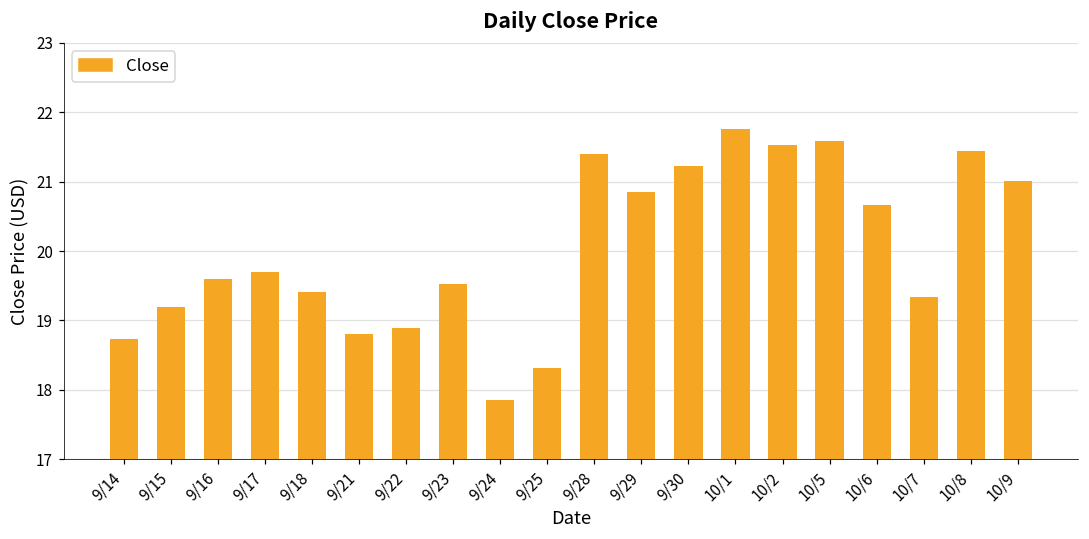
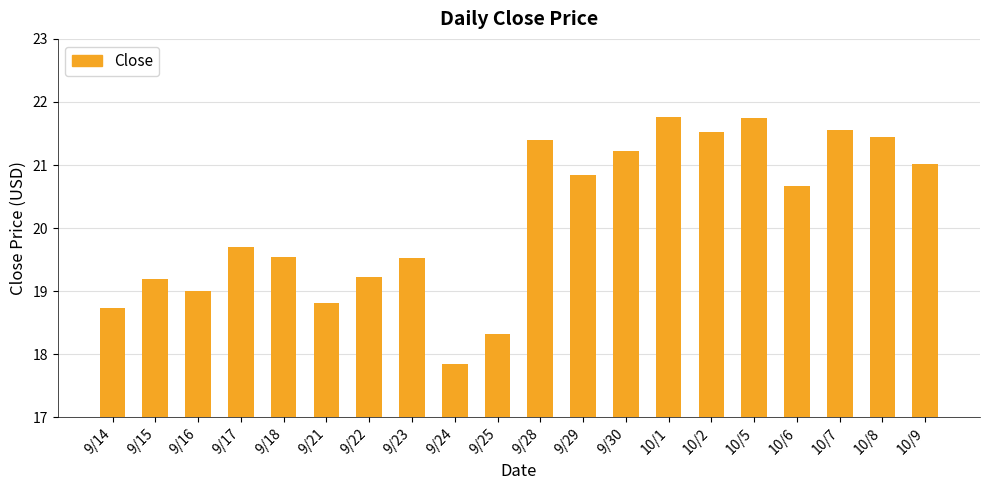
  {
    "9/14": 18.7,
    "9/15": 19.2,
-   "9/16": 19.6,
+   "9/16": 19.0,
    "9/17": 19.7,
-   "9/18": 19.4,
+   "9/18": 19.5,
    "9/21": 18.8,
-   "9/22": 18.9,
+   "9/22": 19.2,
    "9/23": 19.5,
    "9/24": 17.9,
    "9/25": 18.3,
    "9/28": 21.4,
    "9/29": 20.9,
    "9/30": 21.2,
    "10/1": 21.8,
    "10/2": 21.5,
-   "10/5": 21.6,
+   "10/5": 21.7,
    "10/6": 20.7,
-   "10/7": 19.3,
+   "10/7": 21.6,
    "10/8": 21.4,
    "10/9": 21.0
  }
